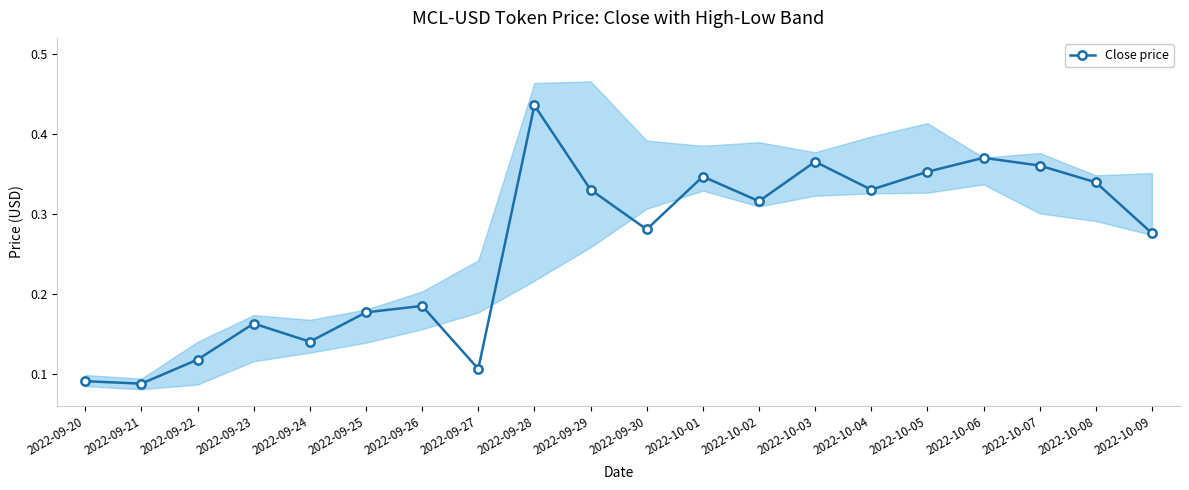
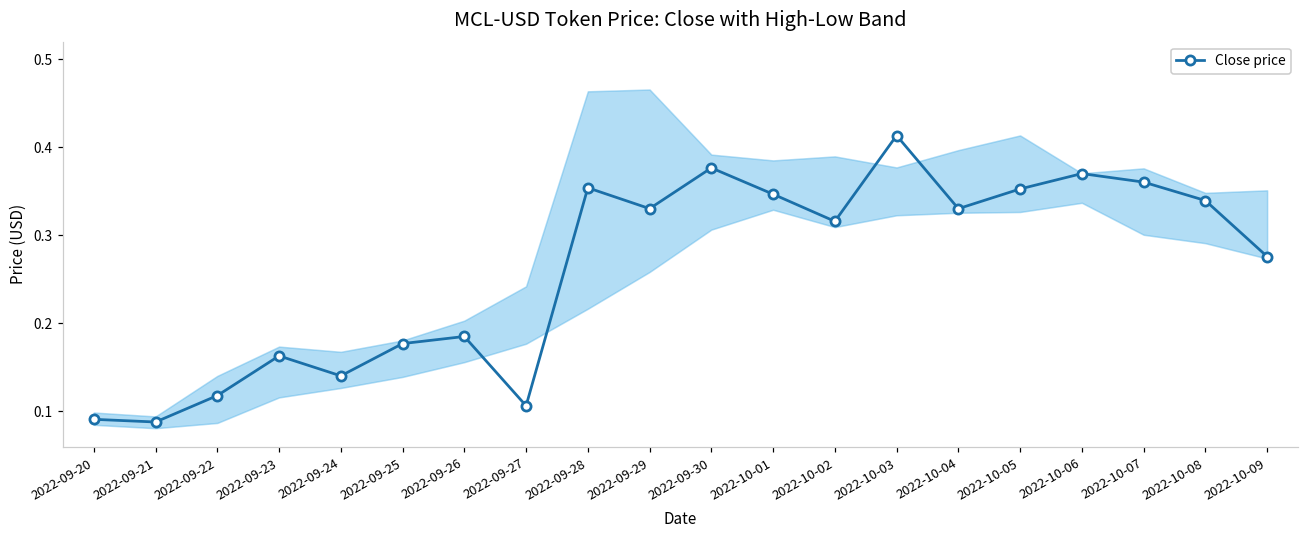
  {
    "Close price": {
      "2022-09-20": 0.09,
      "2022-09-21": 0.09,
      "2022-09-22": 0.12,
      "2022-09-23": 0.16,
      "2022-09-24": 0.14,
      "2022-09-25": 0.18,
      "2022-09-26": 0.19,
      "2022-09-27": 0.11,
-     "2022-09-28": 0.44,
+     "2022-09-28": 0.35,
      "2022-09-29": 0.33,
-     "2022-09-30": 0.28,
+     "2022-09-30": 0.38,
      "2022-10-01": 0.35,
      "2022-10-02": 0.32,
-     "2022-10-03": 0.37,
+     "2022-10-03": 0.41,
      "2022-10-04": 0.33,
      "2022-10-05": 0.35,
      "2022-10-07": 0.36,
      "2022-10-08": 0.34,
      "2022-10-09": 0.28
    }
  }
